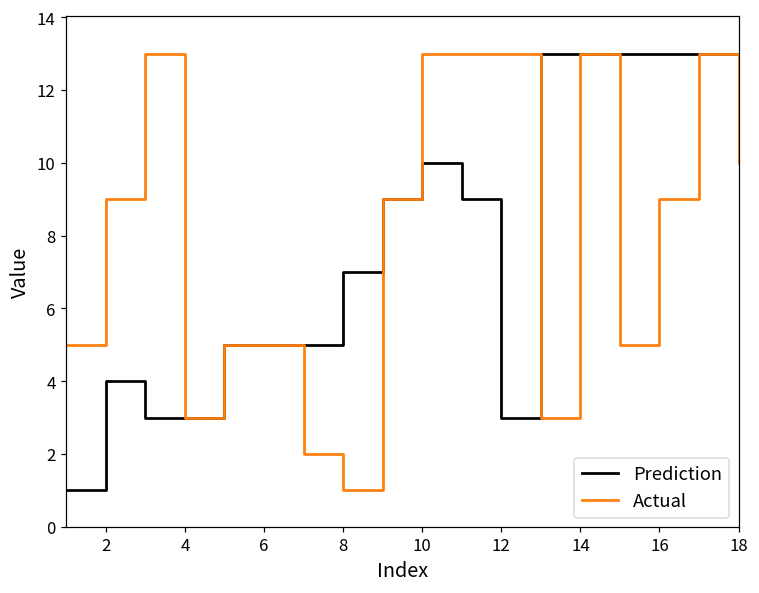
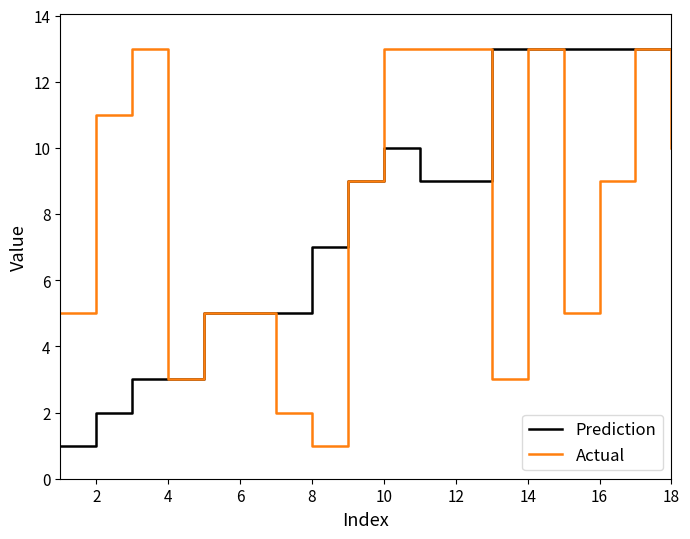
  {
    "Prediction": {
-     "2": 4,
+     "2": 2,
      "8": 7,
      "10": 10,
-     "12": 3,
+     "12": 9,
      "16": 13,
      "18": 13
    },
    "Actual": {
-     "2": 9,
+     "2": 11,
      "8": 1,
      "10": 13,
      "12": 13,
      "16": 9,
      "18": 10
    }
  }
